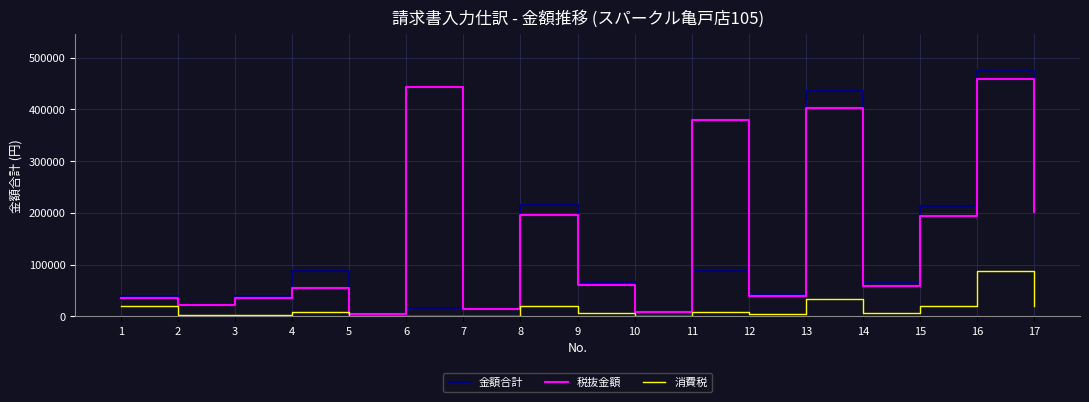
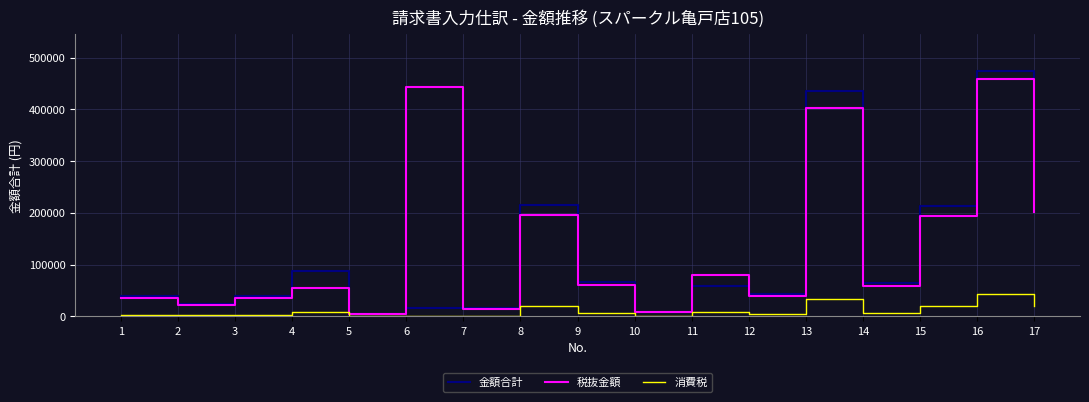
  {
    "金額合計": {
      "4": 90000,
      "6": 20000,
      "8": 210000,
      "9": 70000,
-     "11": 90000,
+     "11": 60000,
      "13": 440000,
      "14": 70000,
      "15": 210000,
      "16": 470000,
      "17": 360000
    },
    "税抜金額": {
      "4": 50000,
      "6": 440000,
      "8": 200000,
      "9": 60000,
-     "11": 380000,
+     "11": 80000,
      "13": 400000,
      "14": 60000,
      "15": 190000,
      "16": 460000,
      "17": 200000
    },
    "消費税": {
-     "1": 20000,
+     "1": 0,
      "2": 0,
      "3": 0,
      "4": 10000,
      "6": 0,
      "7": 0,
      "8": 20000,
      "9": 10000,
      "10": 0,
      "11": 10000,
      "12": 0,
      "13": 30000,
      "14": 10000,
      "15": 20000,
-     "16": 90000,
+     "16": 40000,
      "17": 20000
    }
  }
